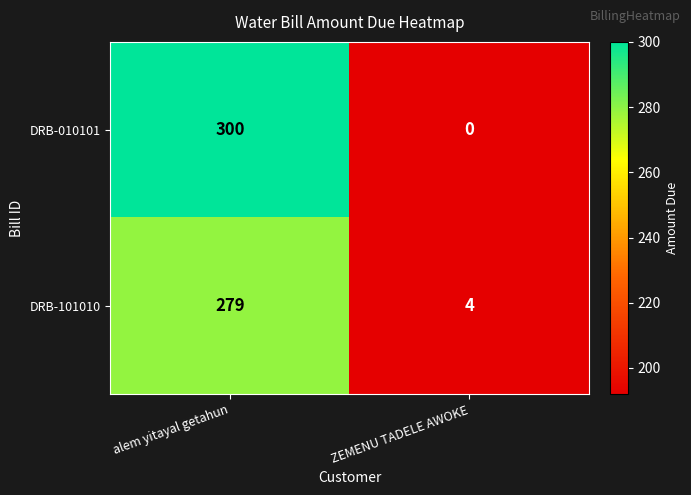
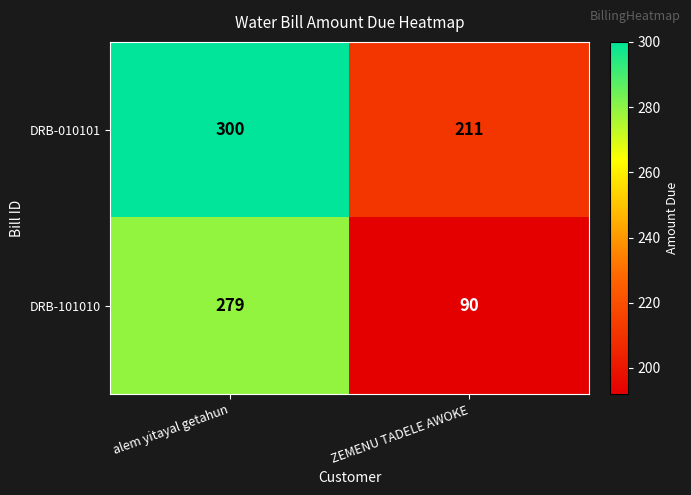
  {
    "DRB-010101": {
      "alem yitayal getahun": 300,
-     "ZEMENU TADELE AWOKE": 0
+     "ZEMENU TADELE AWOKE": 211
    },
    "DRB-101010": {
      "alem yitayal getahun": 279,
-     "ZEMENU TADELE AWOKE": 4
+     "ZEMENU TADELE AWOKE": 90
    }
  }
